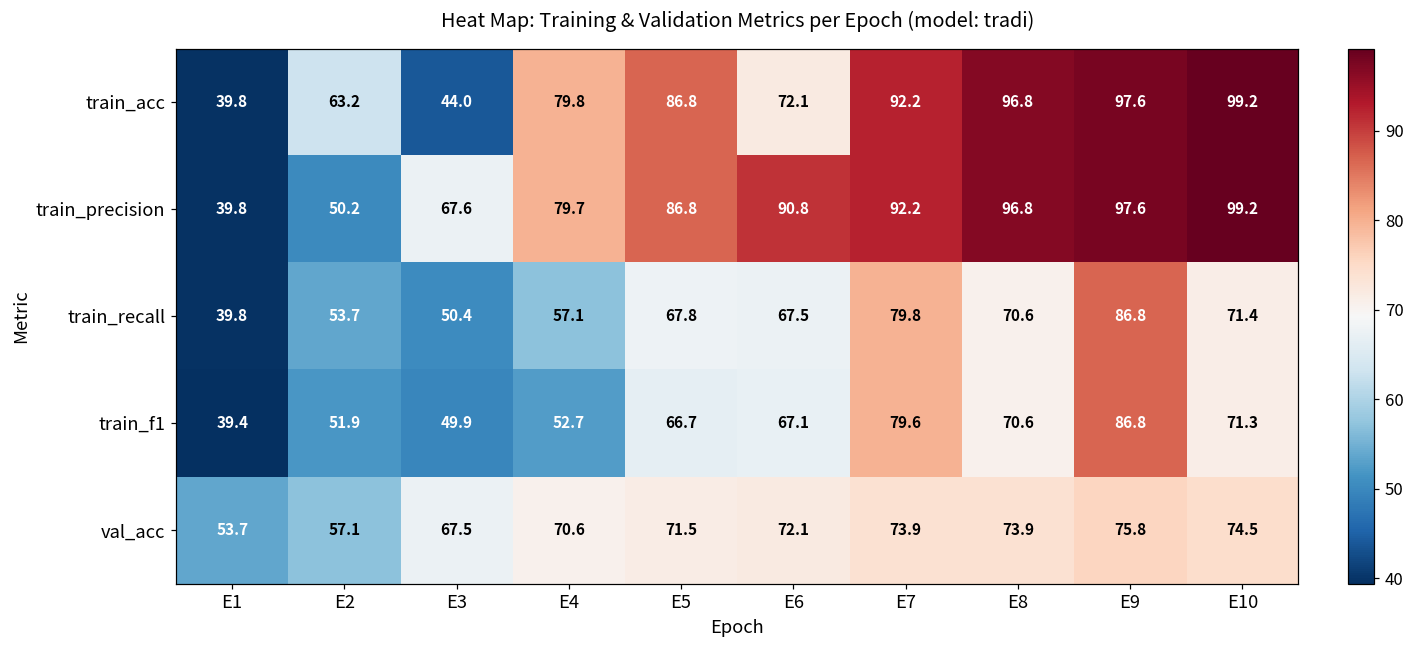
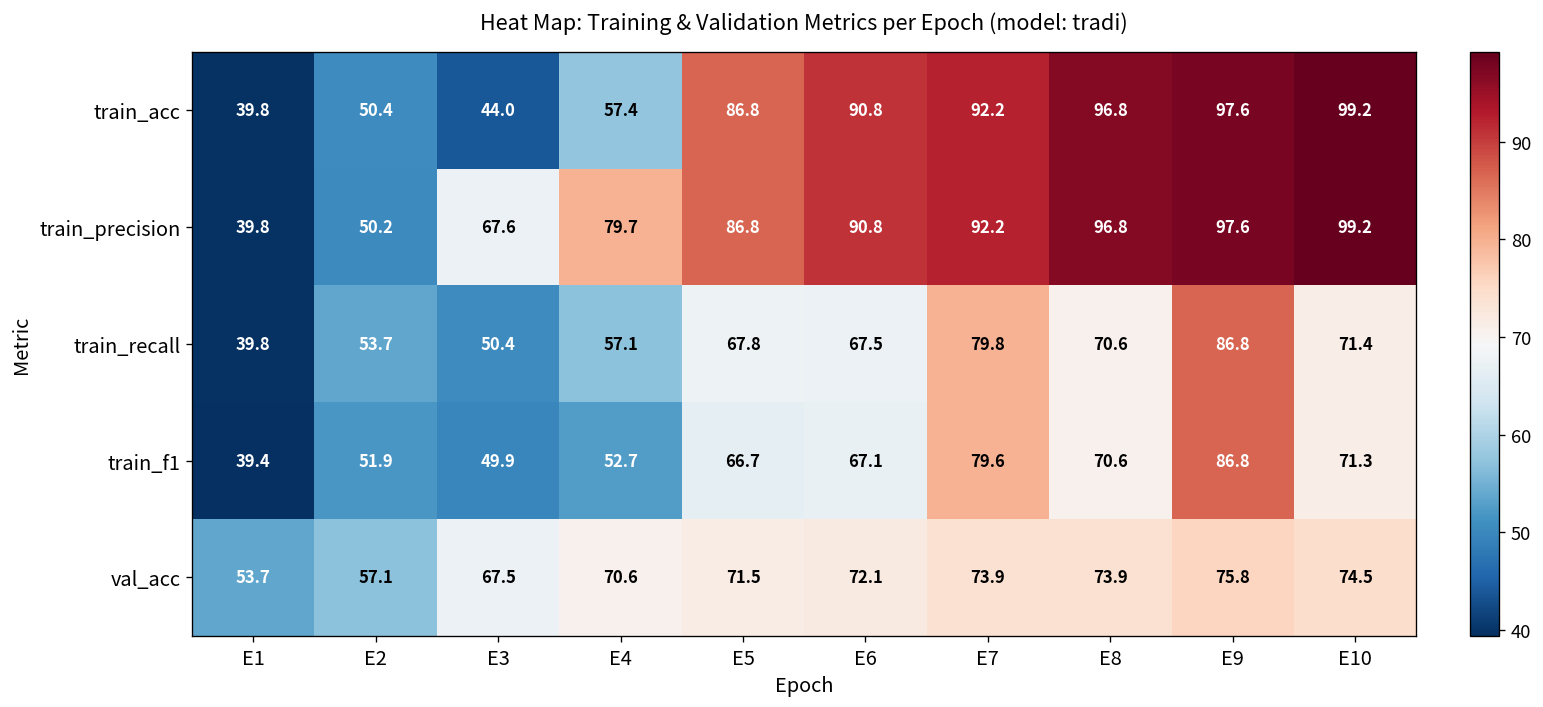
  {
    "train_acc": {
      "E1": 39.8,
-     "E2": 63.2,
+     "E2": 50.4,
      "E3": 44.0,
-     "E4": 79.8,
+     "E4": 57.4,
      "E5": 86.8,
-     "E6": 72.1,
+     "E6": 90.8,
      "E7": 92.2,
      "E8": 96.8,
      "E9": 97.6,
      "E10": 99.2
    },
    "train_precision": {
      "E1": 39.8,
      "E2": 50.2,
      "E3": 67.6,
      "E4": 79.7,
      "E5": 86.8,
      "E6": 90.8,
      "E7": 92.2,
      "E8": 96.8,
      "E9": 97.6,
      "E10": 99.2
    },
    "train_recall": {
      "E1": 39.8,
      "E2": 53.7,
      "E3": 50.4,
      "E4": 57.1,
      "E5": 67.8,
      "E6": 67.5,
      "E7": 79.8,
      "E8": 70.6,
      "E9": 86.8,
      "E10": 71.4
    },
    "train_f1": {
      "E1": 39.4,
      "E2": 51.9,
      "E3": 49.9,
      "E4": 52.7,
      "E5": 66.7,
      "E6": 67.1,
      "E7": 79.6,
      "E8": 70.6,
      "E9": 86.8,
      "E10": 71.3
    },
    "val_acc": {
      "E1": 53.7,
      "E2": 57.1,
      "E3": 67.5,
      "E4": 70.6,
      "E5": 71.5,
      "E6": 72.1,
      "E7": 73.9,
      "E8": 73.9,
      "E9": 75.8,
      "E10": 74.5
    }
  }
